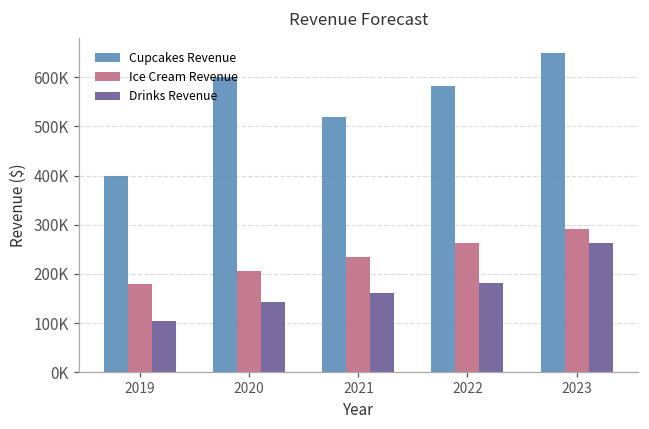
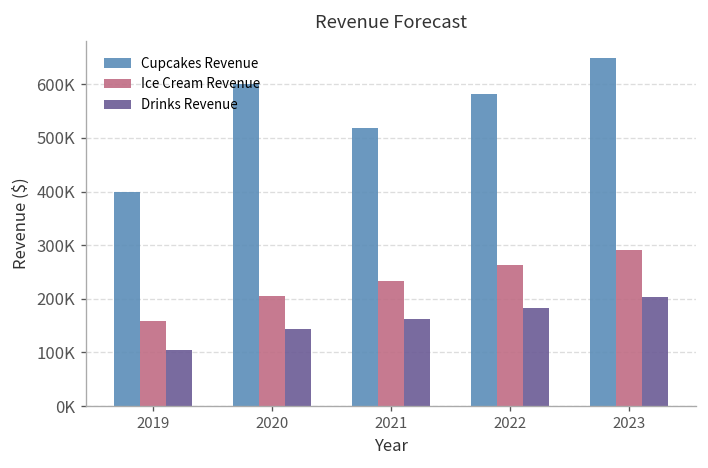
  {
    "Cupcakes Revenue": {
      "2019": 400000,
      "2020": 600000,
      "2021": 520000,
      "2022": 580000,
      "2023": 650000
    },
    "Ice Cream Revenue": {
-     "2019": 180000,
+     "2019": 160000,
      "2020": 210000,
      "2021": 230000,
      "2022": 260000,
      "2023": 290000
    },
    "Drinks Revenue": {
      "2019": 110000,
      "2020": 140000,
      "2021": 160000,
      "2022": 180000,
-     "2023": 260000
+     "2023": 200000
    }
  }
